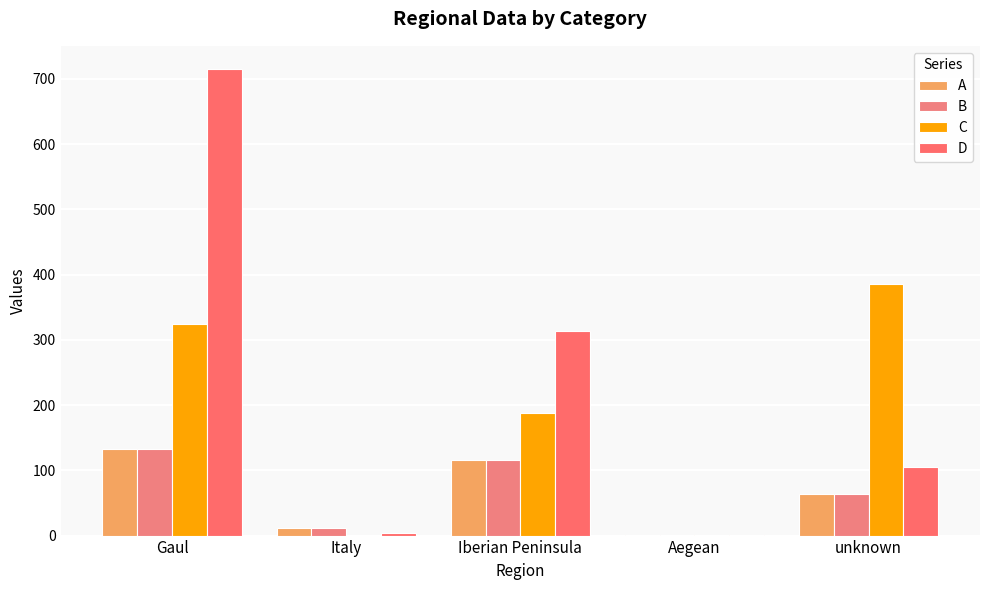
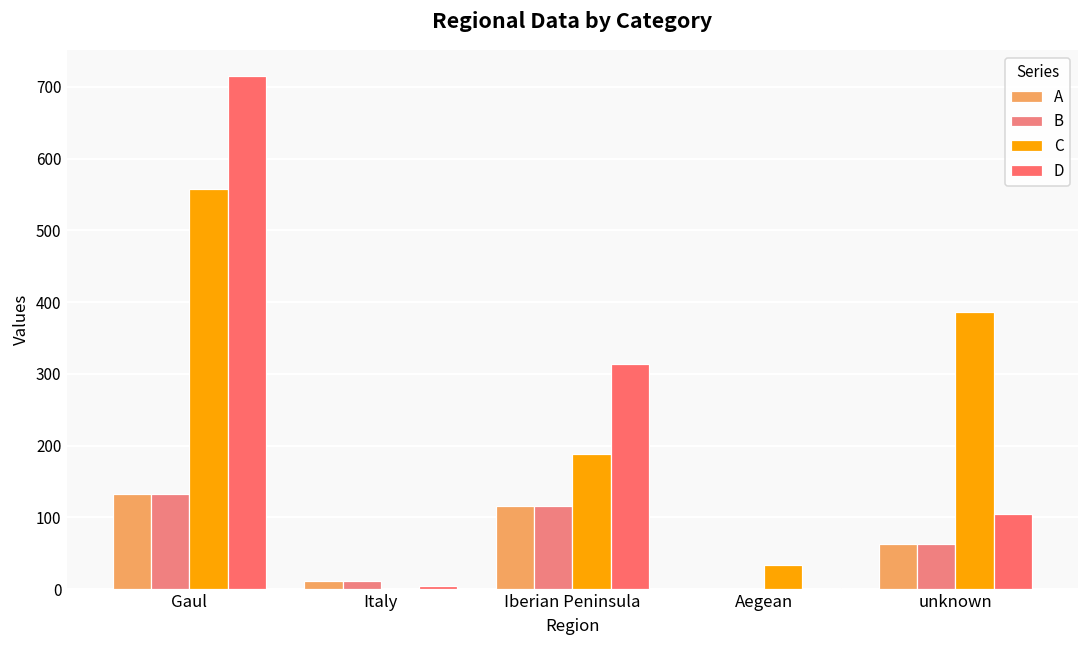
  {
    "C": {
-     "Gaul": 320,
+     "Gaul": 560,
      "Italy": 0,
      "Iberian Peninsula": 190,
-     "Aegean": 0,
+     "Aegean": 30,
      "unknown": 390
    }
  }
